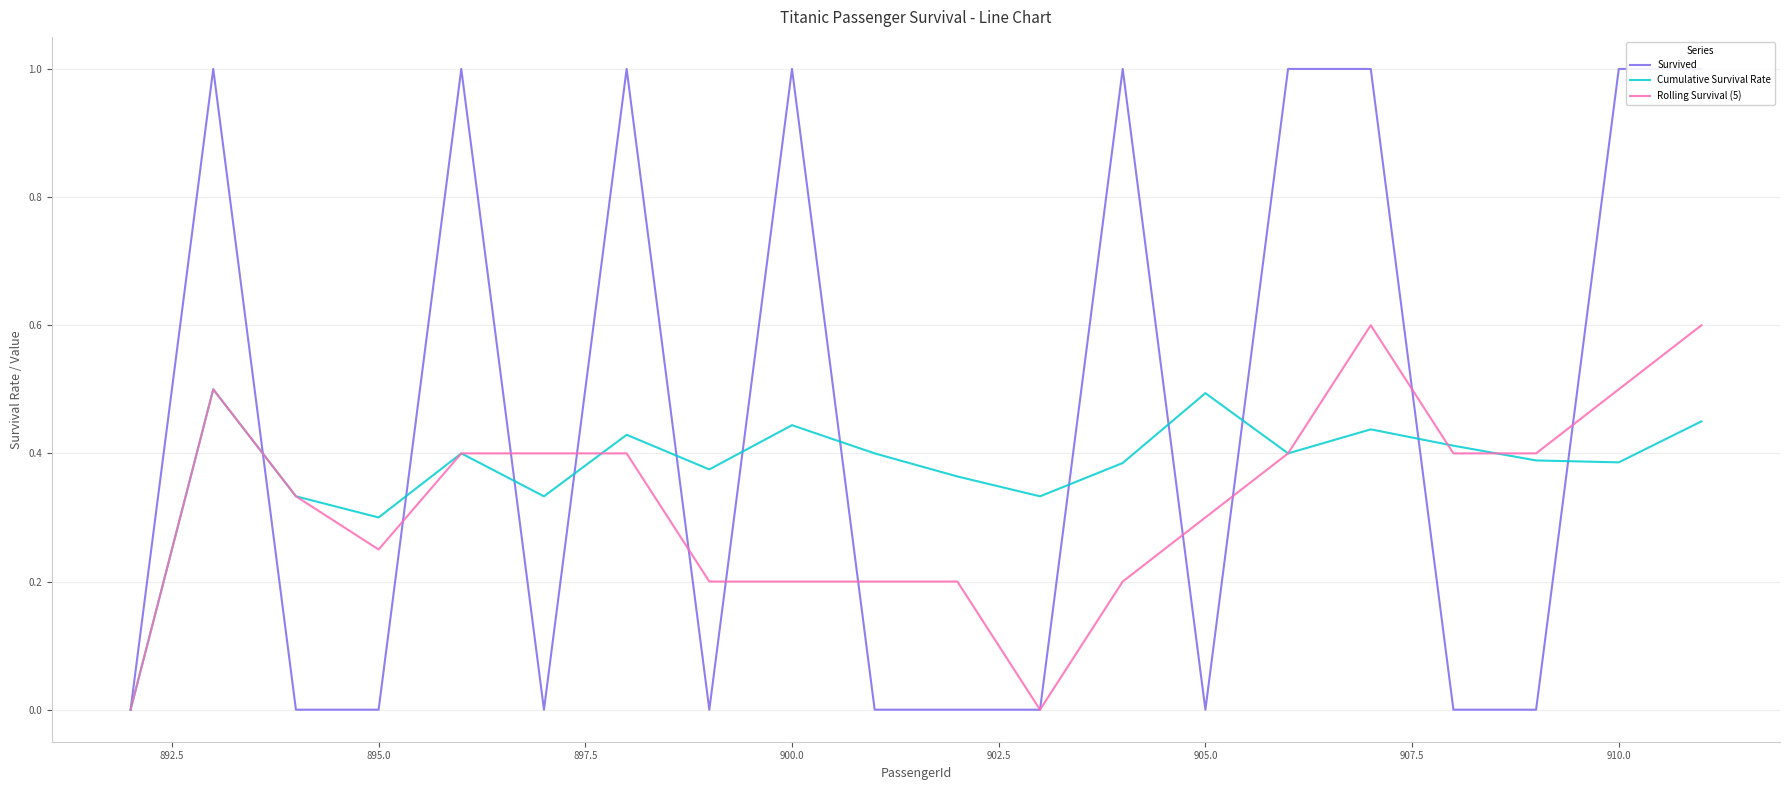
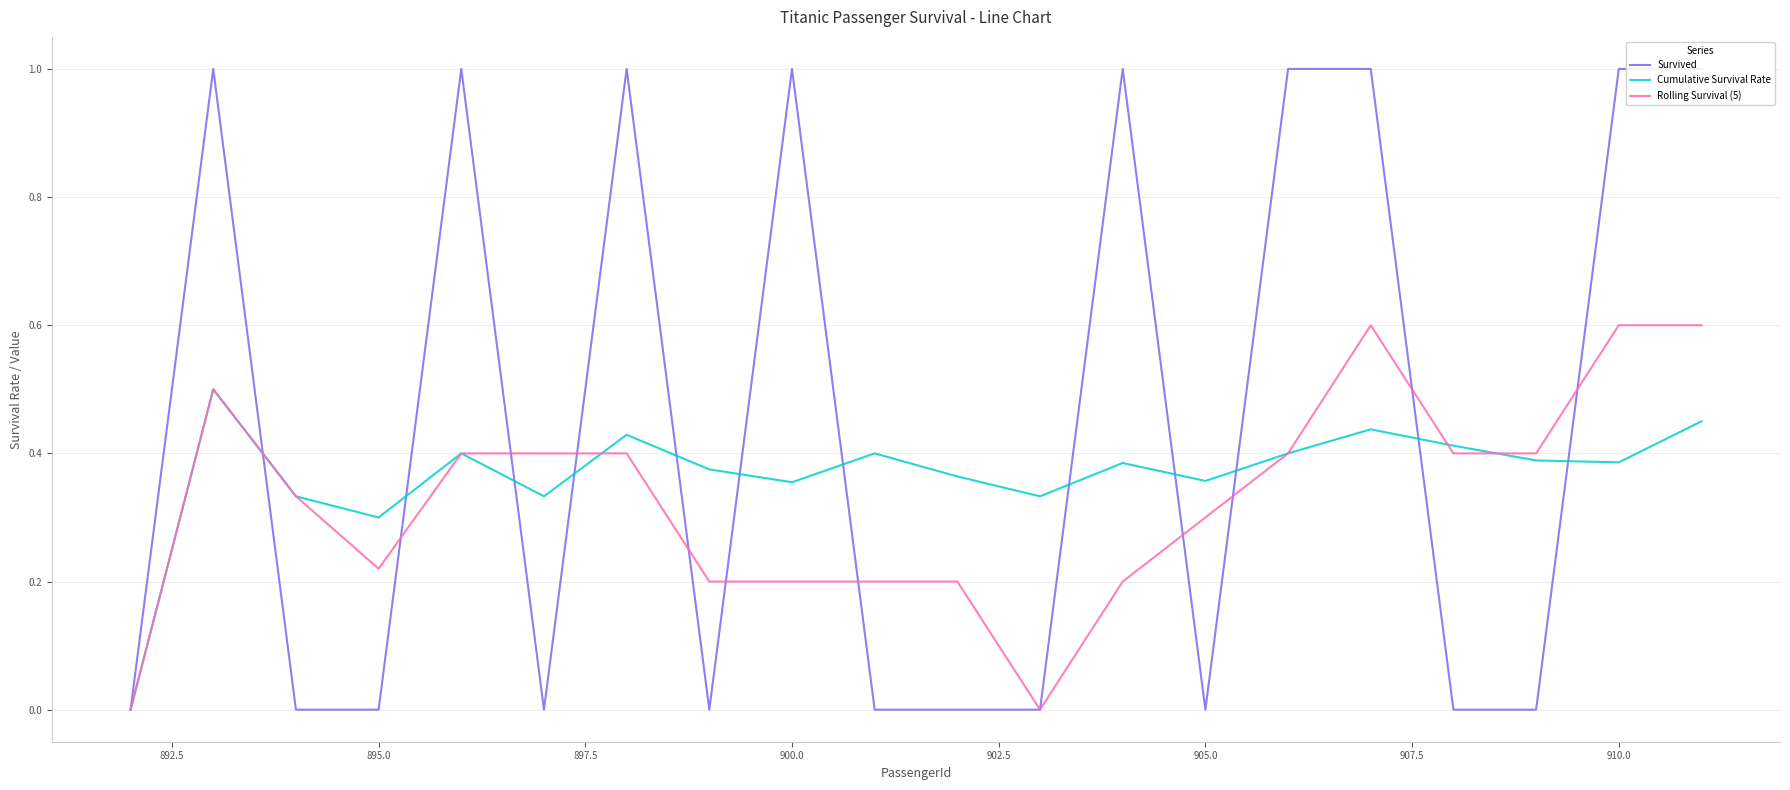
  {
    "Survived": {
      "895.0": 0.00,
      "900.0": 1.00,
      "905.0": 0.00,
      "910.0": 1.00
    },
    "Cumulative Survival Rate": {
      "895.0": 0.30,
-     "900.0": 0.44,
-     "905.0": 0.49,
+     "900.0": 0.36,
+     "905.0": 0.36,
      "910.0": 0.39
    },
    "Rolling Survival (5)": {
-     "895.0": 0.25,
+     "895.0": 0.22,
      "900.0": 0.20,
      "905.0": 0.30,
-     "910.0": 0.5
+     "910.0": 0.6
    }
  }
